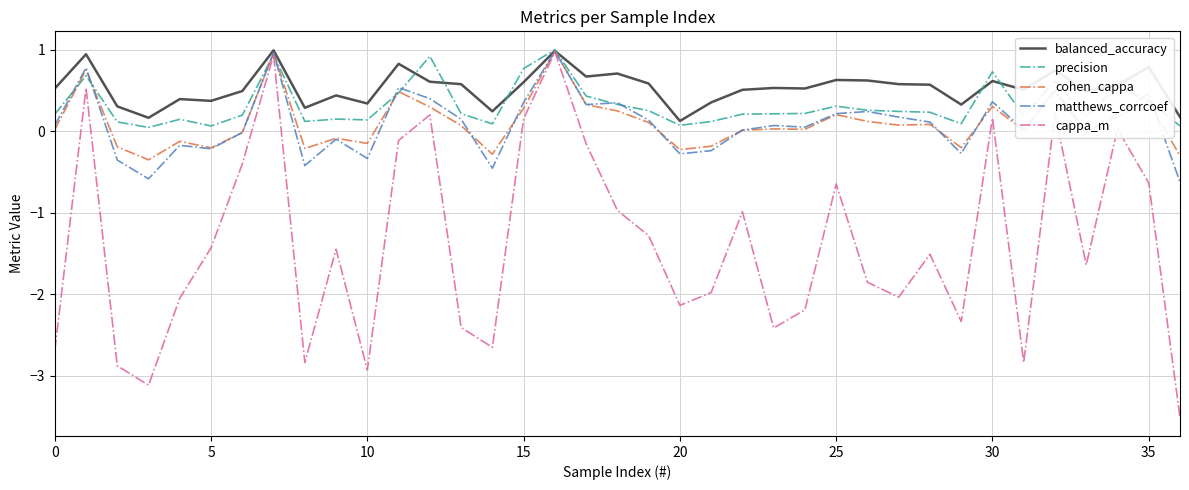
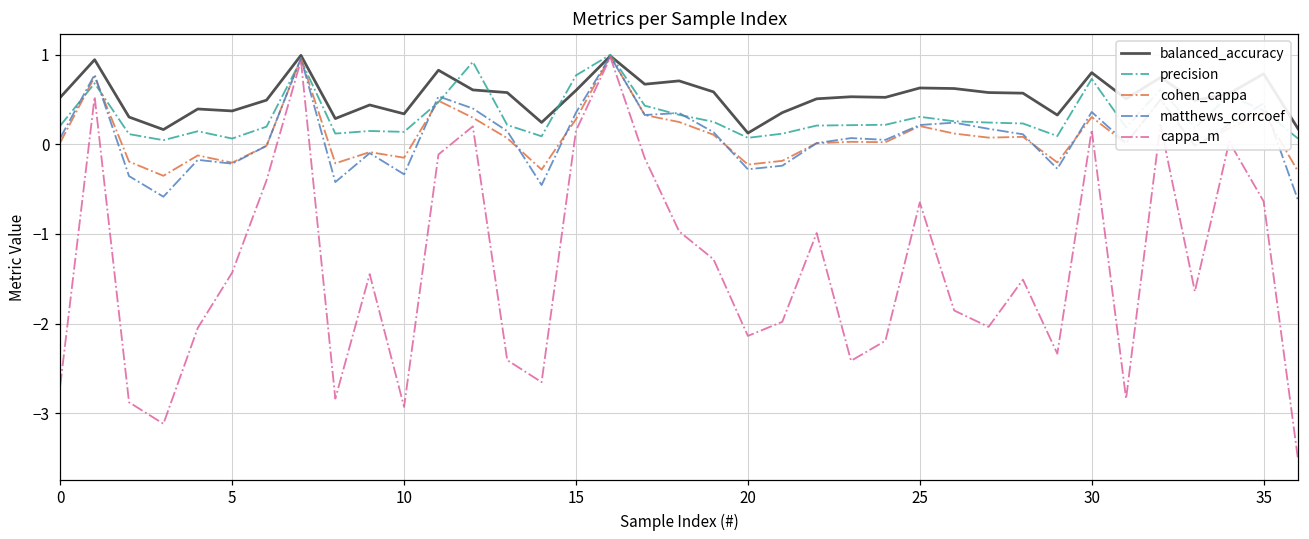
  {
    "balanced_accuracy": {
      "0": 0.5,
      "5": 0.4,
      "10": 0.3,
      "15": 0.6,
      "20": 0.1,
      "25": 0.6,
-     "30": 0.6
+     "30": 0.8
    },
    "precision": {
      "0": 0.2,
      "5": 0.1,
      "10": 0.1,
      "15": 0.8,
      "20": 0.1,
      "25": 0.3,
      "30": 0.7
    },
    "cohen_cappa": {
      "0": 0.0,
      "10": -0.1,
      "15": 0.3,
      "20": -0.2,
      "30": 0.3
    },
    "matthews_corrcoef": {
      "0": 0.1,
      "10": -0.3,
      "15": 0.4,
      "20": -0.3,
      "30": 0.4
    },
    "cappa_m": {
      "0": -2.7,
      "5": -1.4,
      "10": -2.9,
      "15": 0.2,
      "20": -2.1,
      "25": -0.6,
      "30": 0.2,
      "35": -0.6
    }
  }
